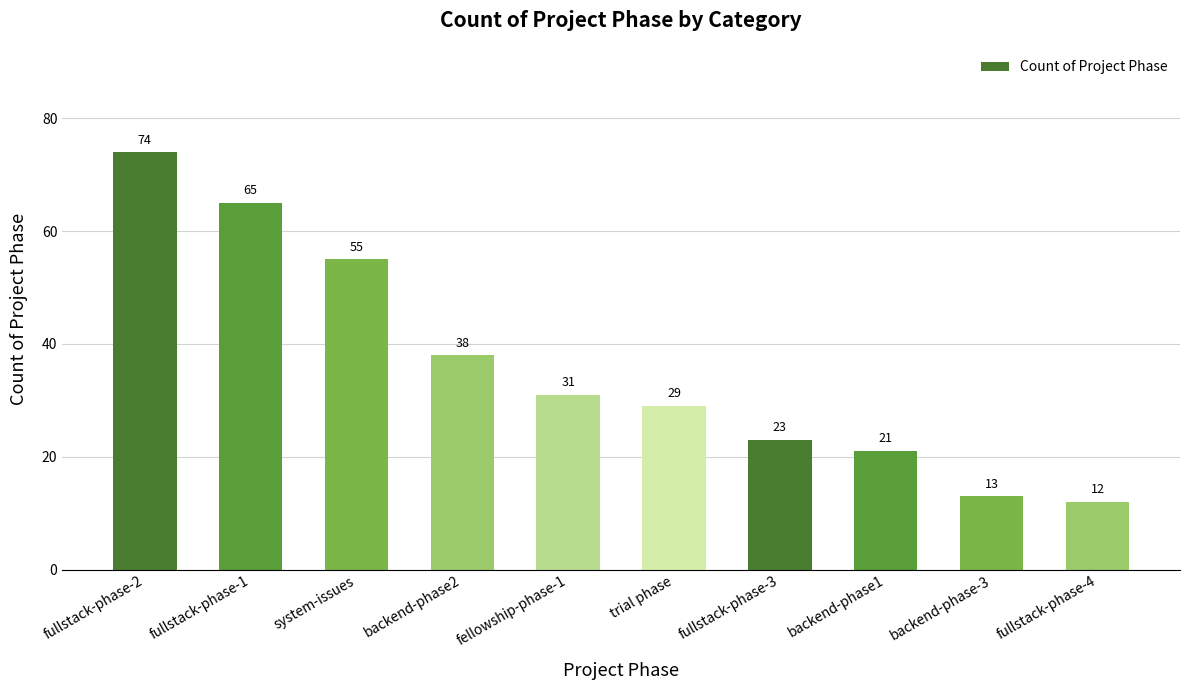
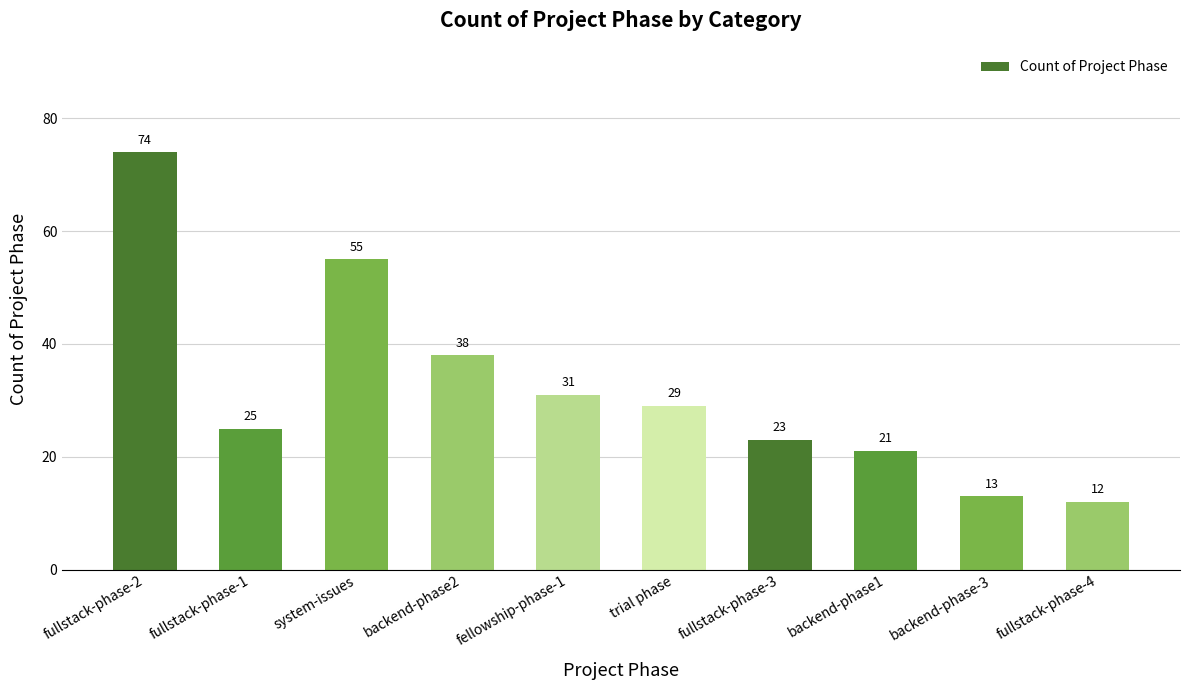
  {
    "fullstack-phase-2": 74,
-   "fullstack-phase-1": 65,
+   "fullstack-phase-1": 25,
    "system-issues": 55,
    "backend-phase2": 38,
    "fellowship-phase-1": 31,
    "trial phase": 29,
    "fullstack-phase-3": 23,
    "backend-phase1": 21,
    "backend-phase-3": 13,
    "fullstack-phase-4": 12
  }
